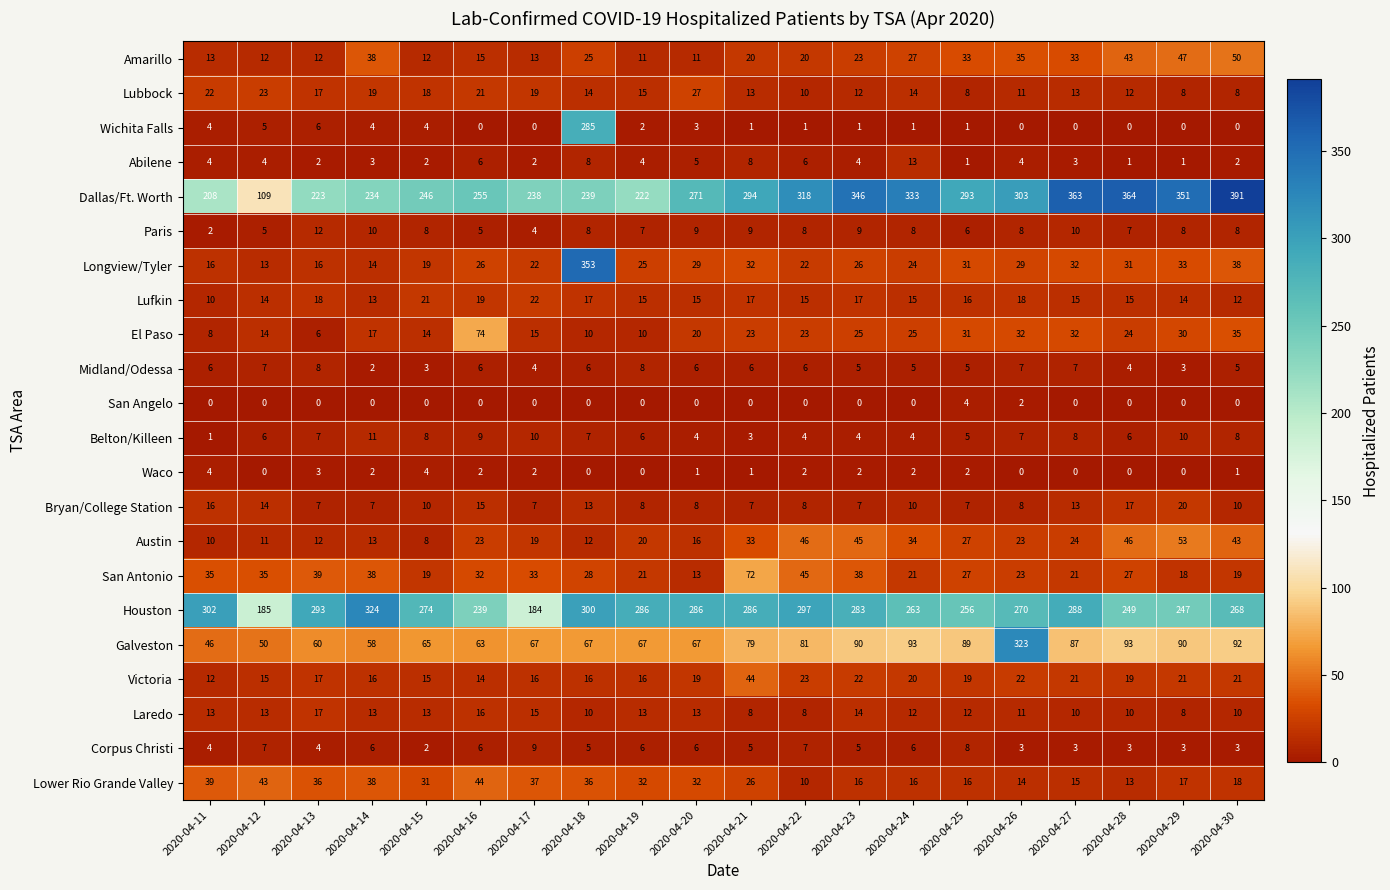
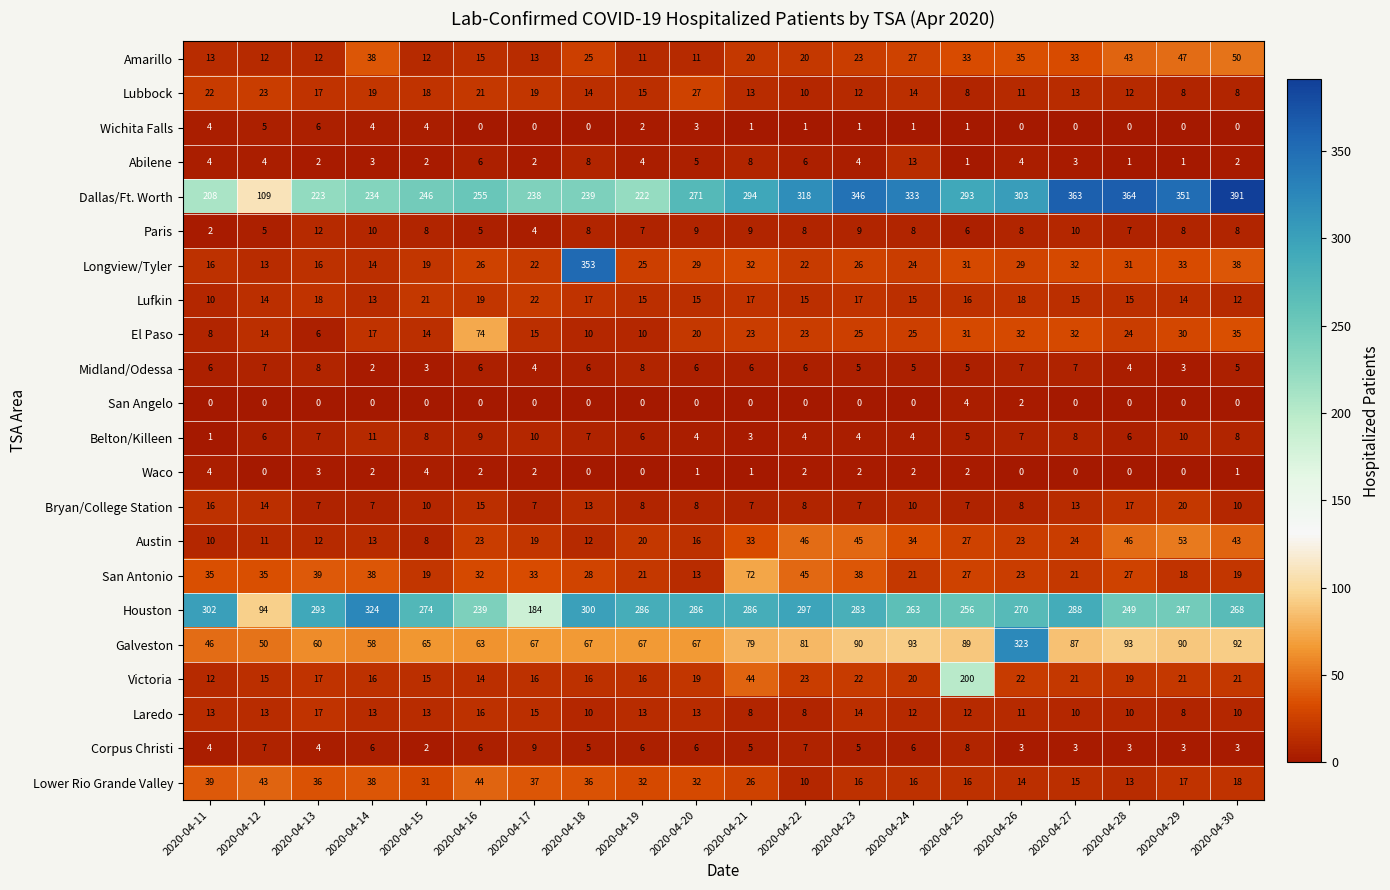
  {
    "Wichita Falls": {
      "2020-04-11": 4,
      "2020-04-12": 5,
      "2020-04-13": 6,
      "2020-04-14": 4,
      "2020-04-15": 4,
      "2020-04-16": 0,
      "2020-04-17": 0,
-     "2020-04-18": 285,
+     "2020-04-18": 0,
      "2020-04-19": 2,
      "2020-04-20": 3,
      "2020-04-21": 1,
      "2020-04-22": 1,
      "2020-04-23": 1,
      "2020-04-24": 1,
      "2020-04-25": 1,
      "2020-04-26": 0,
      "2020-04-27": 0,
      "2020-04-28": 0,
      "2020-04-29": 0,
      "2020-04-30": 0
    },
    "Houston": {
      "2020-04-11": 302,
-     "2020-04-12": 185,
+     "2020-04-12": 94,
      "2020-04-13": 293,
      "2020-04-14": 324,
      "2020-04-15": 274,
      "2020-04-16": 239,
      "2020-04-17": 184,
      "2020-04-18": 300,
      "2020-04-19": 286,
      "2020-04-20": 286,
      "2020-04-21": 286,
      "2020-04-22": 297,
      "2020-04-23": 283,
      "2020-04-24": 263,
      "2020-04-25": 256,
      "2020-04-26": 270,
      "2020-04-27": 288,
      "2020-04-28": 249,
      "2020-04-29": 247,
      "2020-04-30": 268
    },
    "Victoria": {
      "2020-04-11": 12,
      "2020-04-12": 15,
      "2020-04-13": 17,
      "2020-04-14": 16,
      "2020-04-15": 15,
      "2020-04-16": 14,
      "2020-04-17": 16,
      "2020-04-18": 16,
      "2020-04-19": 16,
      "2020-04-20": 19,
      "2020-04-21": 44,
      "2020-04-22": 23,
      "2020-04-23": 22,
      "2020-04-24": 20,
-     "2020-04-25": 19,
+     "2020-04-25": 200,
      "2020-04-26": 22,
      "2020-04-27": 21,
      "2020-04-28": 19,
      "2020-04-29": 21,
      "2020-04-30": 21
    }
  }
